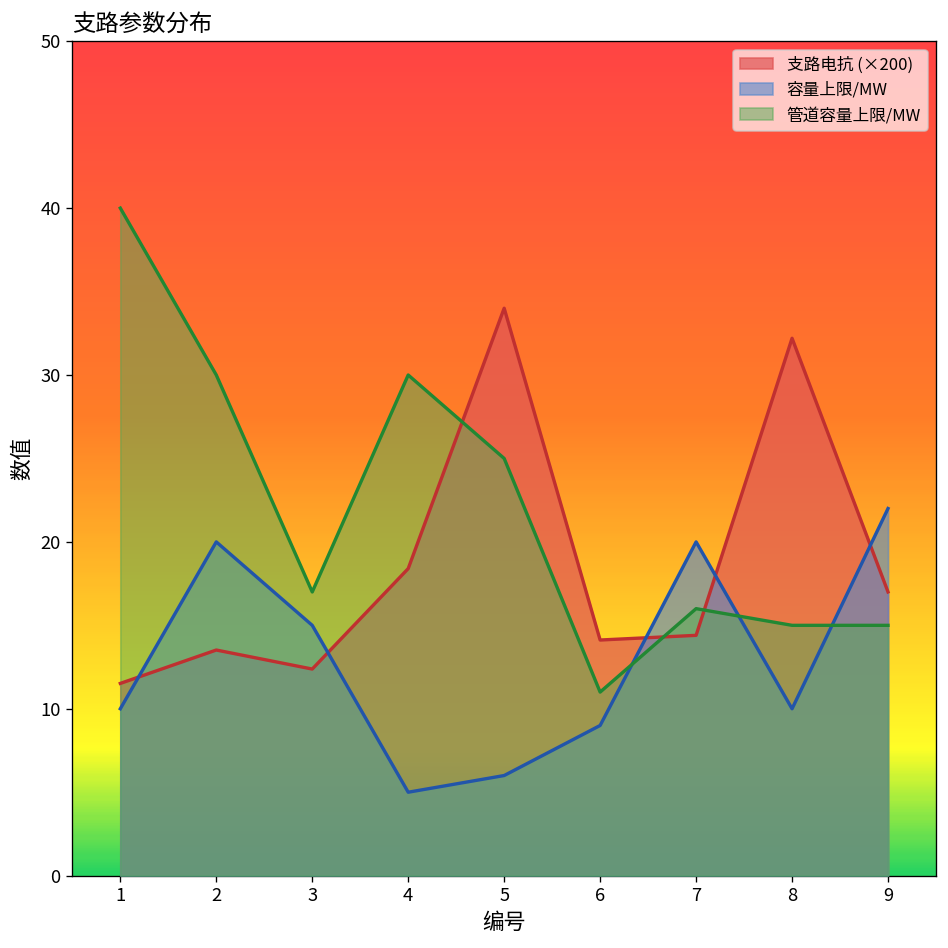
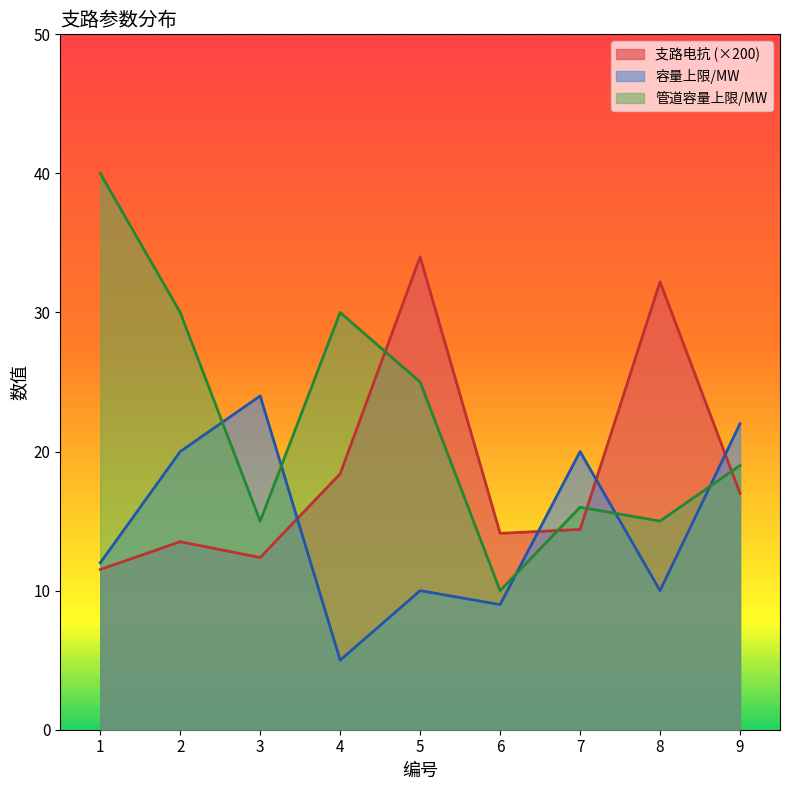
  {
    "支路电抗 (×200)": {
      "1": 11.5,
      "2": 13.5,
      "3": 12.4,
      "4": 18.4,
      "5": 34,
      "6": 14,
      "7": 14.4,
      "8": 32.2,
      "9": 17
    },
    "容量上限/MW": {
-     "1": 10,
+     "1": 12,
      "2": 20,
-     "3": 15,
+     "3": 24,
      "4": 5,
-     "5": 6,
+     "5": 10,
      "6": 9,
      "7": 20,
      "8": 10,
      "9": 22
    },
    "管道容量上限/MW": {
      "1": 40,
      "2": 30,
-     "3": 17,
+     "3": 15,
      "4": 30,
      "5": 25,
-     "6": 11,
+     "6": 10,
      "7": 16,
      "8": 15,
-     "9": 15
+     "9": 19
    }
  }
